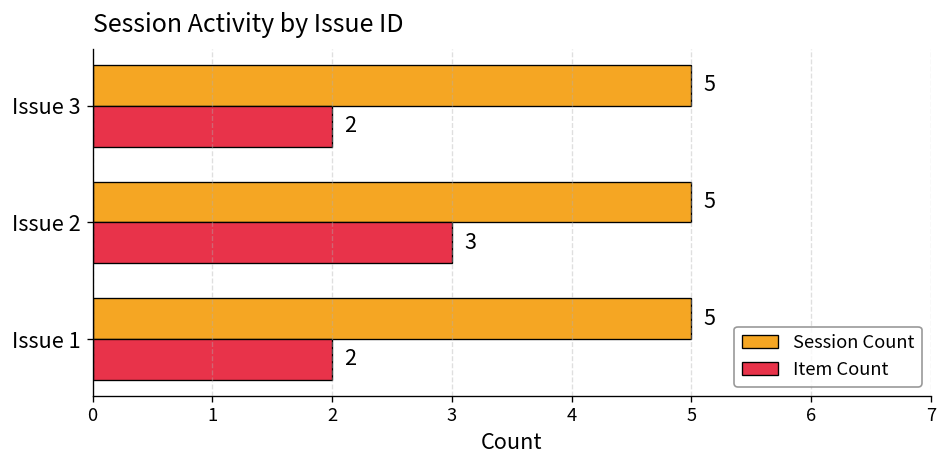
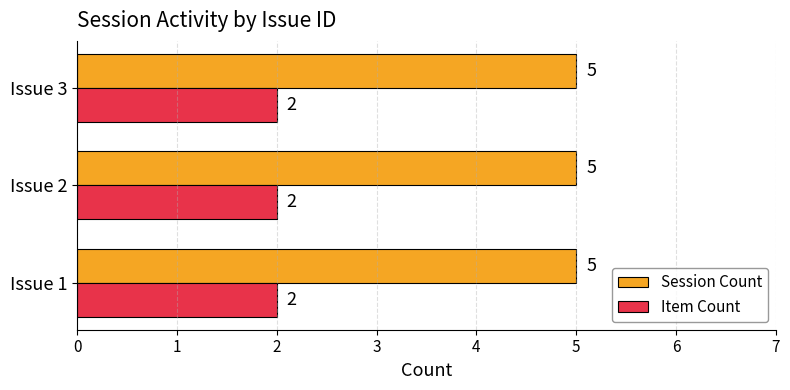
  {
    "Session Count": {
      "Issue 3": 5,
      "Issue 2": 5,
      "Issue 1": 5
    },
    "Item Count": {
      "Issue 3": 2,
-     "Issue 2": 3,
+     "Issue 2": 2,
      "Issue 1": 2
    }
  }
